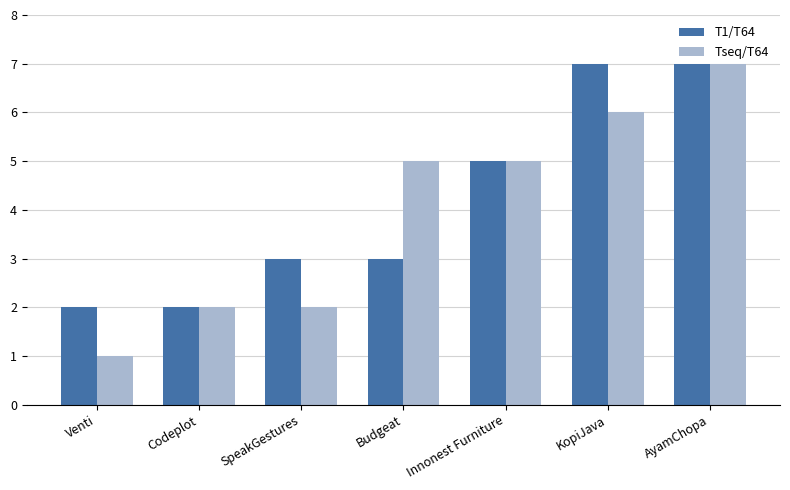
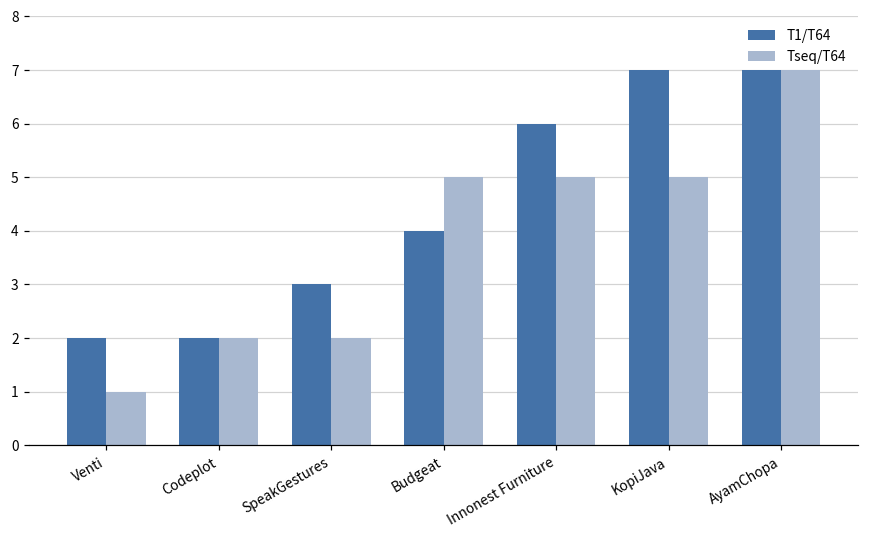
  {
    "T1/T64": {
      "Venti": 2,
      "Codeplot": 2,
      "SpeakGestures": 3,
-     "Budgeat": 3,
-     "Innonest Furniture": 5,
+     "Budgeat": 4,
+     "Innonest Furniture": 6,
      "KopiJava": 7,
      "AyamChopa": 7
    },
    "Tseq/T64": {
      "Venti": 1,
      "Codeplot": 2,
      "SpeakGestures": 2,
      "Budgeat": 5,
      "Innonest Furniture": 5,
-     "KopiJava": 6,
+     "KopiJava": 5,
      "AyamChopa": 7
    }
  }
